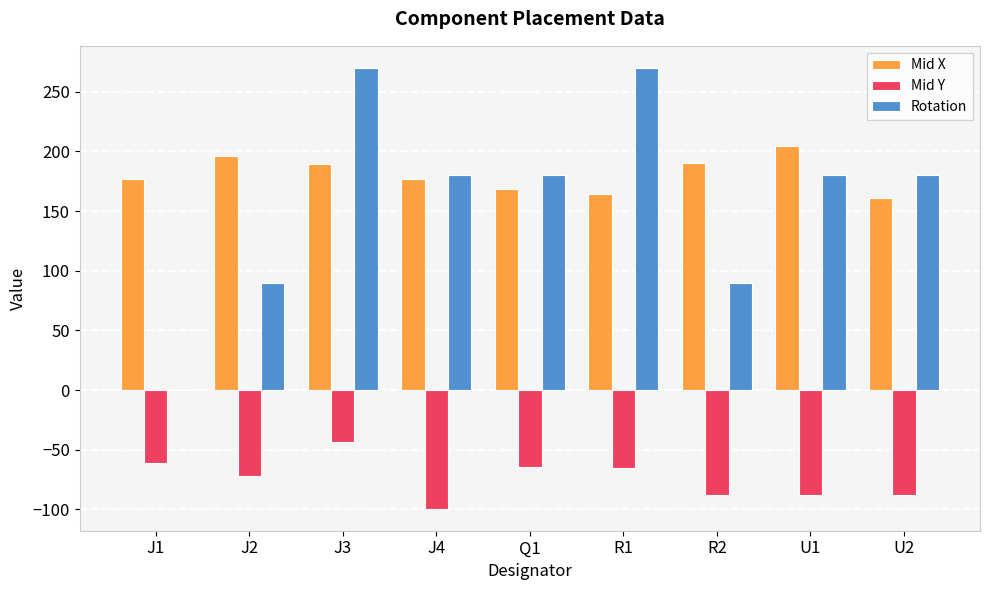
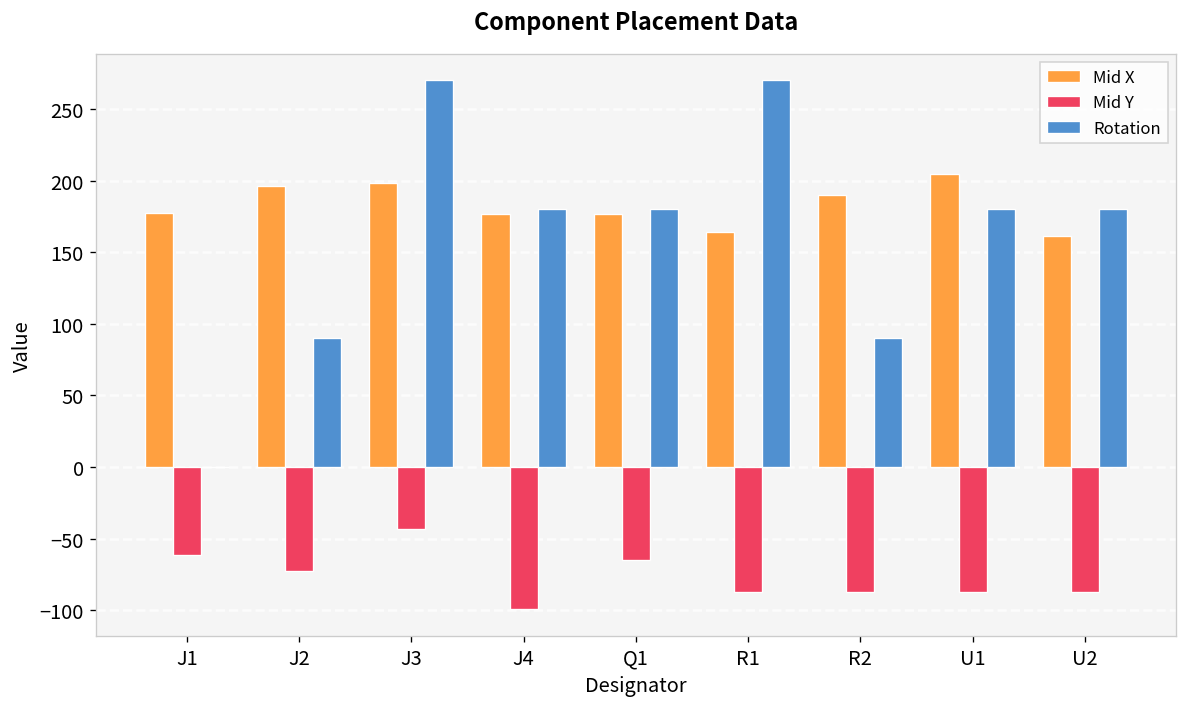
  {
    "Mid X": {
      "J1": 177,
      "J2": 197,
-     "J3": 189,
+     "J3": 198,
      "J4": 177,
-     "Q1": 169,
+     "Q1": 177,
      "R1": 164,
      "R2": 190,
      "U1": 205,
      "U2": 161
    },
    "Mid Y": {
      "J1": -62,
      "J2": -72,
      "J3": -43,
      "J4": -99,
      "Q1": -65,
-     "R1": -65,
+     "R1": -88,
      "R2": -88,
      "U1": -88,
      "U2": -88
    },
    "Rotation": {
      "J1": 0,
      "J2": 90,
      "J3": 270,
      "J4": 180,
      "Q1": 180,
      "R1": 270,
      "R2": 90,
      "U1": 180,
      "U2": 180
    }
  }
